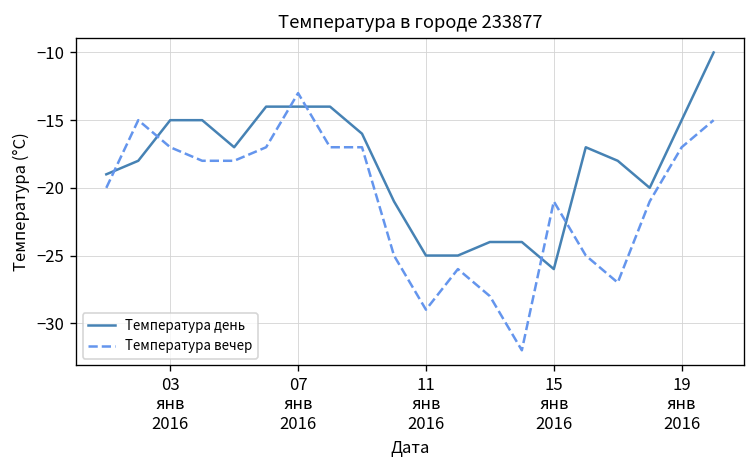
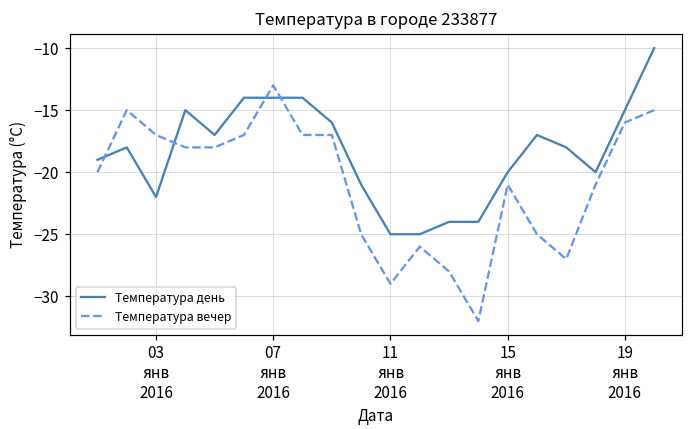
  {
    "Температура день": {
-     "03 янв 2016": -15,
+     "03 янв 2016": -22,
      "07 янв 2016": -14,
      "11 янв 2016": -25,
-     "15 янв 2016": -26,
+     "15 янв 2016": -20,
      "19 янв 2016": -15
    },
    "Температура вечер": {
      "03 янв 2016": -17,
      "07 янв 2016": -13,
      "11 янв 2016": -29,
      "15 янв 2016": -21,
-     "19 янв 2016": -17
+     "19 янв 2016": -16
    }
  }
